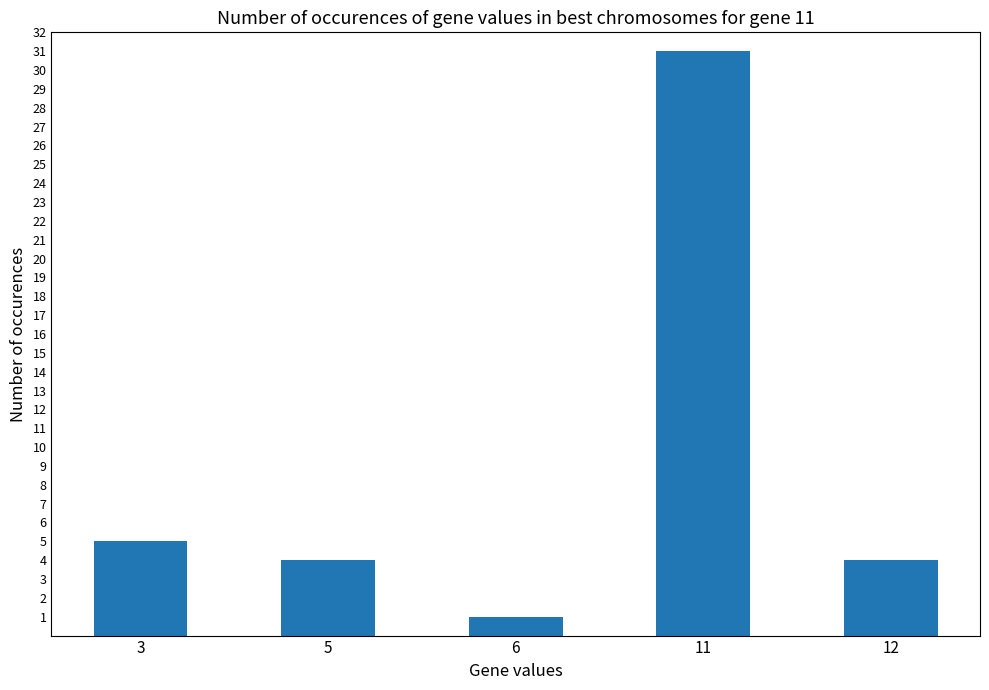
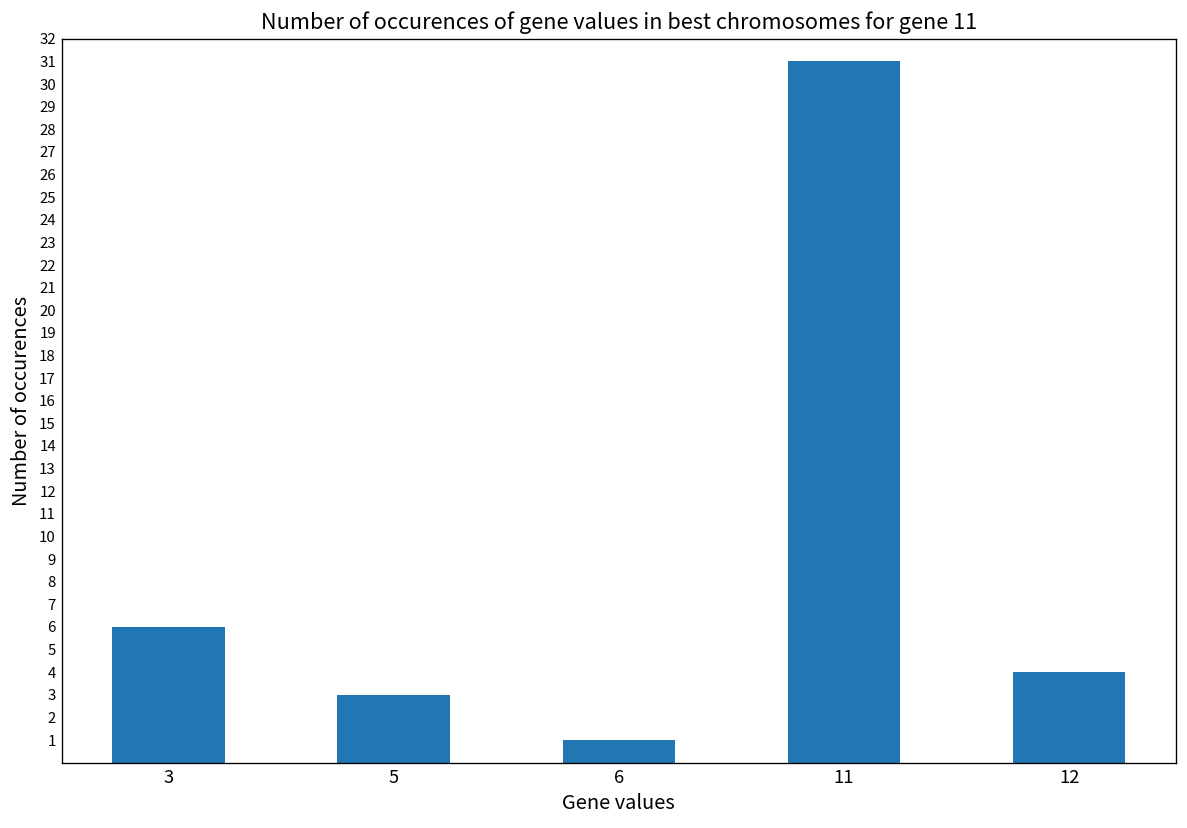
  {
-   "3": 5,
-   "5": 4,
+   "3": 6,
+   "5": 3,
    "6": 1,
    "11": 31,
    "12": 4
  }
